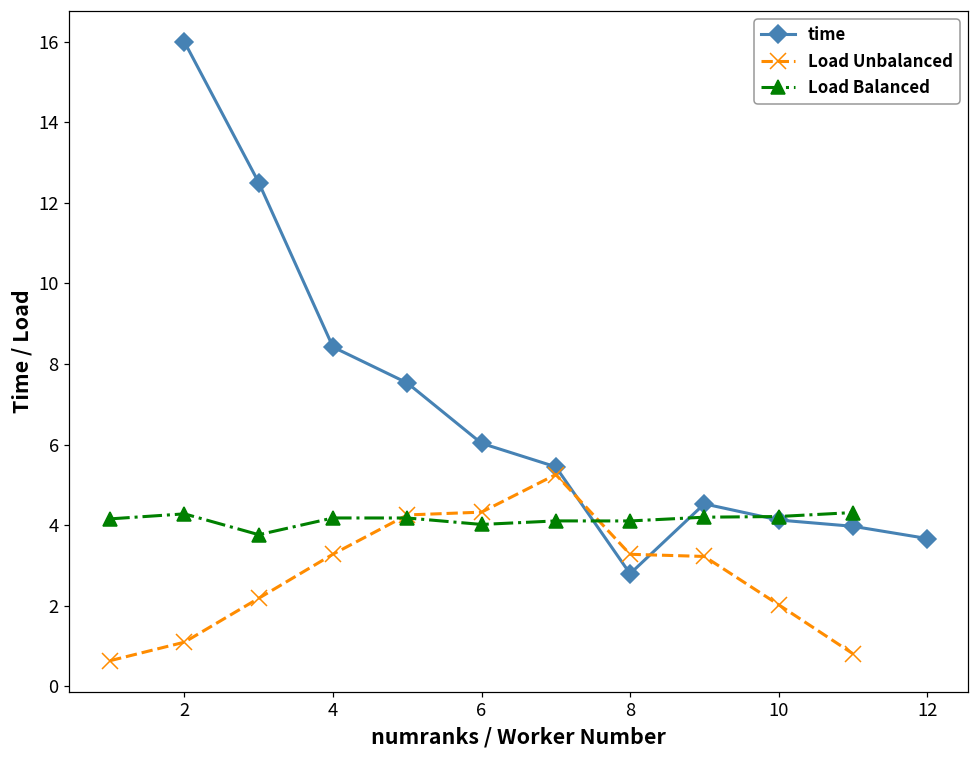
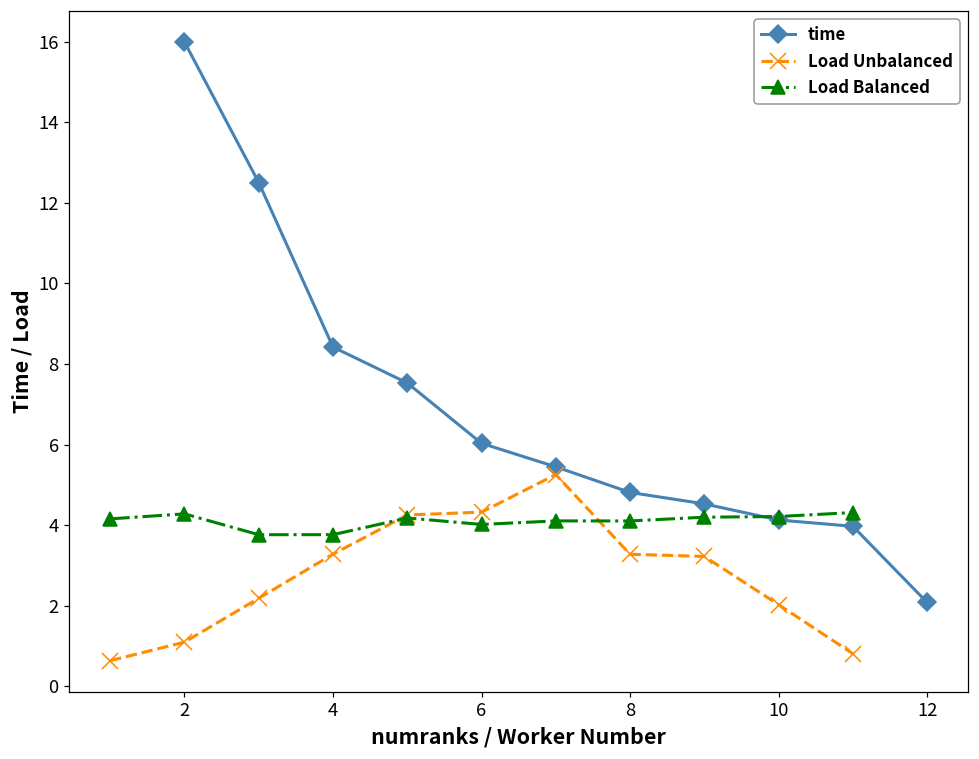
  {
    "time": {
      "2": 16.0,
      "4": 8.4,
      "6": 6.0,
-     "8": 2.8,
+     "8": 4.8,
      "10": 4.1,
-     "12": 3.7
+     "12": 2.1
    },
    "Load Unbalanced": {
      "2": 1.1,
      "4": 3.3,
      "6": 4.3,
      "8": 3.3,
      "10": 2.0
    },
    "Load Balanced": {
      "2": 4.3,
-     "4": 4.2,
+     "4": 3.8,
      "6": 4.0,
      "8": 4.1,
      "10": 4.2
    }
  }
